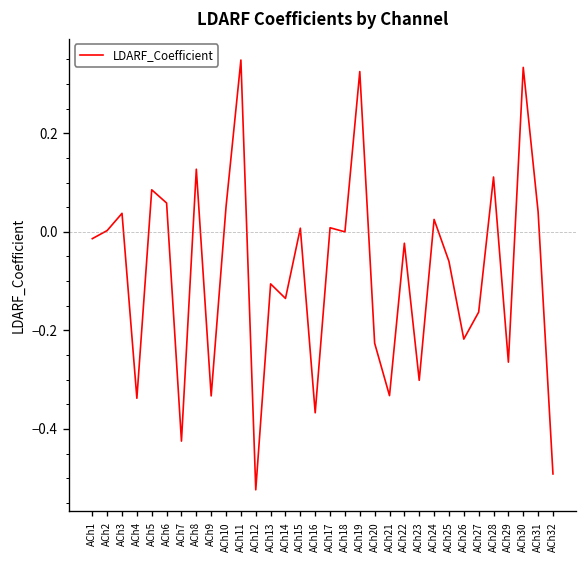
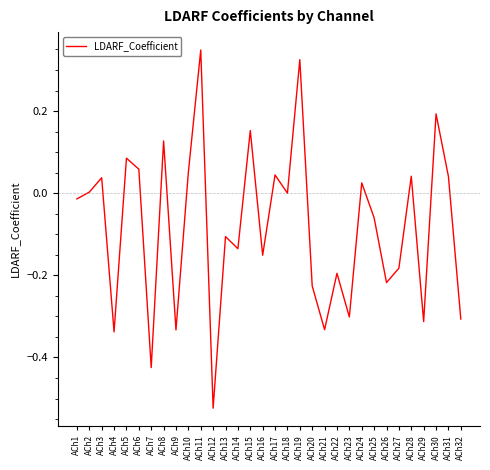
  {
    "ACh1": -0.01,
    "ACh2": 0.00,
    "ACh3": 0.04,
    "ACh4": -0.34,
    "ACh5": 0.09,
    "ACh6": 0.06,
    "ACh7": -0.42,
    "ACh8": 0.13,
    "ACh9": -0.33,
    "ACh10": 0.05,
    "ACh11": 0.35,
    "ACh12": -0.52,
    "ACh13": -0.11,
    "ACh14": -0.14,
-   "ACh15": 0.01,
-   "ACh16": -0.37,
-   "ACh17": 0.01,
+   "ACh15": 0.15,
+   "ACh16": -0.15,
+   "ACh17": 0.04,
    "ACh18": 0.00,
    "ACh19": 0.33,
    "ACh20": -0.23,
    "ACh21": -0.33,
-   "ACh22": -0.02,
+   "ACh22": -0.20,
    "ACh23": -0.30,
    "ACh24": 0.03,
    "ACh25": -0.06,
    "ACh26": -0.22,
-   "ACh27": -0.16,
-   "ACh28": 0.11,
-   "ACh29": -0.26,
-   "ACh30": 0.33,
+   "ACh27": -0.18,
+   "ACh28": 0.04,
+   "ACh29": -0.31,
+   "ACh30": 0.19,
    "ACh31": 0.04,
-   "ACh32": -0.49
+   "ACh32": -0.31
  }
